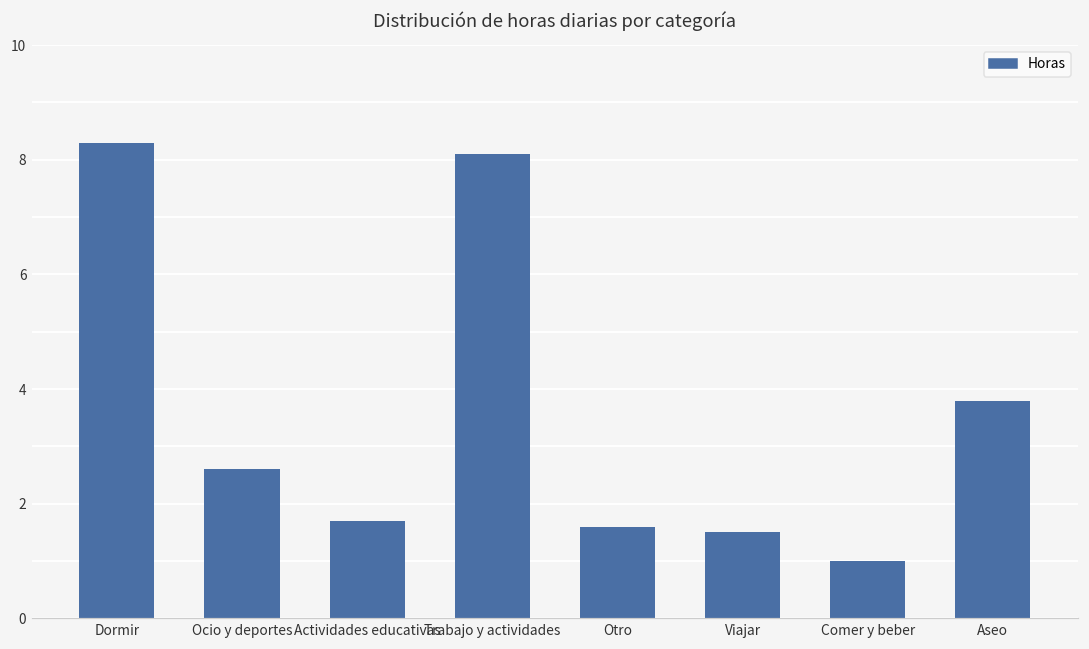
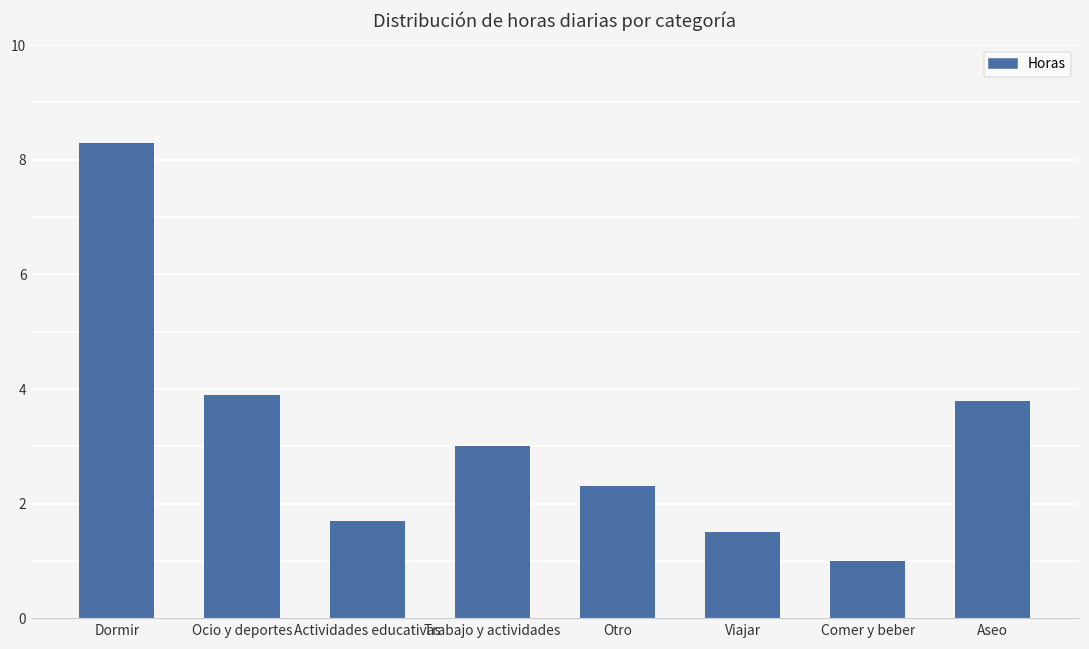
  {
    "Dormir": 8.3,
-   "Ocio y deportes": 2.6,
+   "Ocio y deportes": 3.9,
    "Actividades educativas": 1.7,
-   "Trabajo y actividades": 8.1,
-   "Otro": 1.6,
+   "Trabajo y actividades": 3.0,
+   "Otro": 2.3,
    "Viajar": 1.5,
    "Comer y beber": 1.0,
    "Aseo": 3.8
  }
